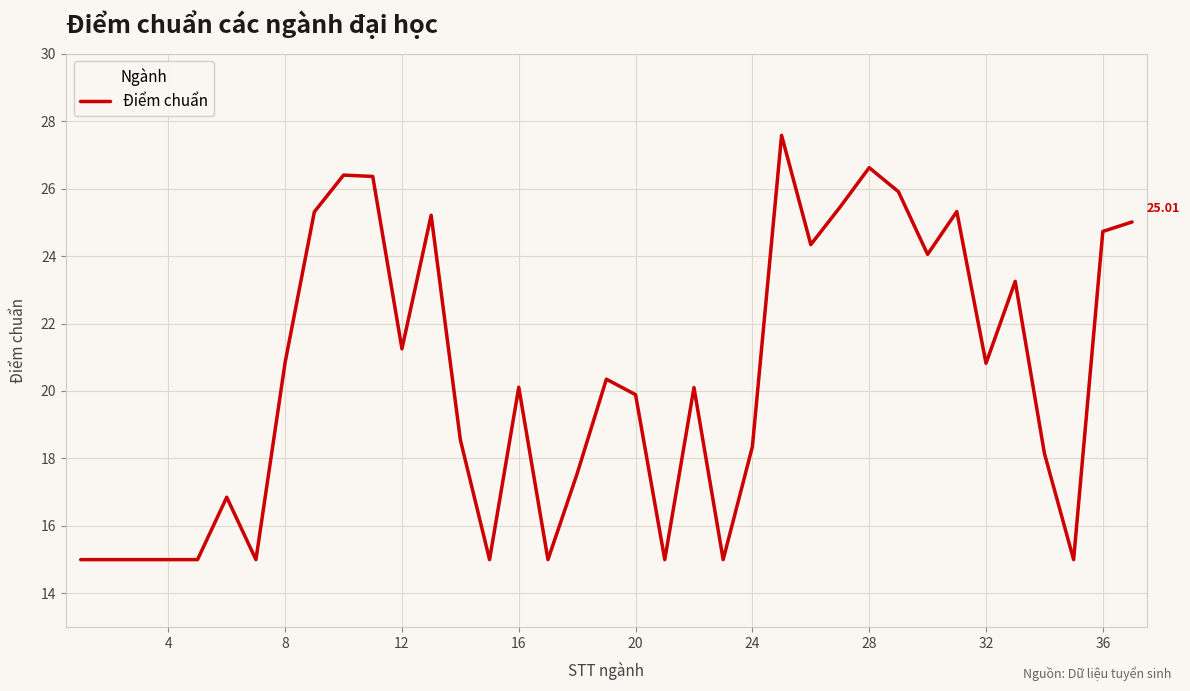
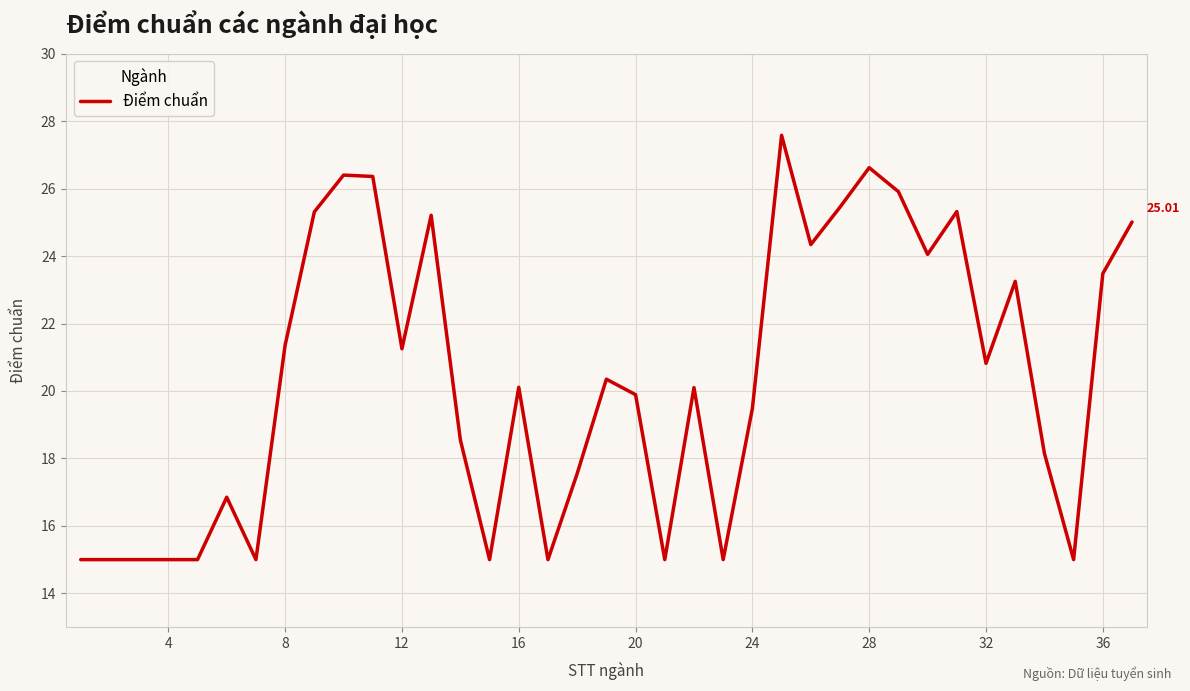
  {
    "4": 15.0,
-   "8": 20.9,
+   "8": 21.4,
    "12": 21.3,
    "16": 20.1,
    "20": 19.9,
-   "24": 18.4,
+   "24": 19.5,
    "28": 26.6,
    "32": 20.8,
-   "36": 24.7
+   "36": 23.5
  }
